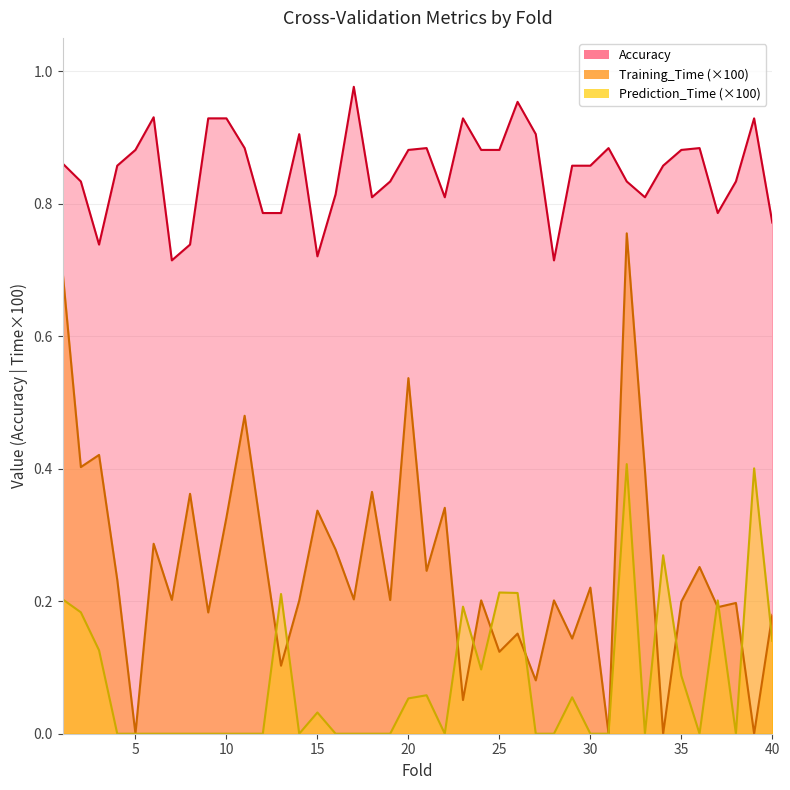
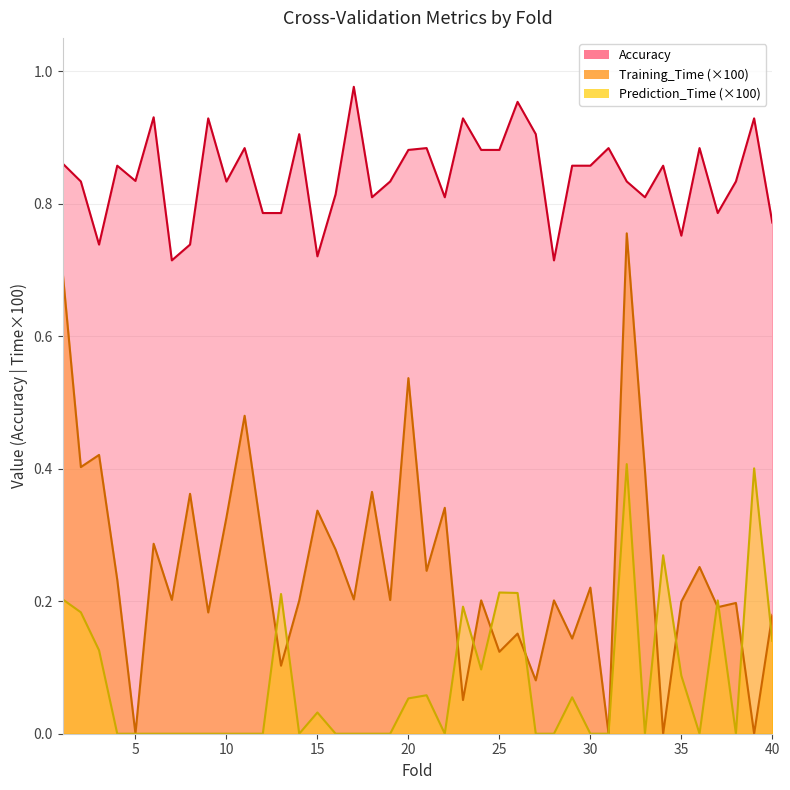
  {
    "Accuracy": {
-     "5": 0.88,
-     "10": 0.93,
+     "5": 0.83,
+     "10": 0.83,
      "15": 0.72,
      "20": 0.88,
      "25": 0.88,
      "30": 0.86,
-     "35": 0.88,
+     "35": 0.75,
      "40": 0.77
    }
  }
